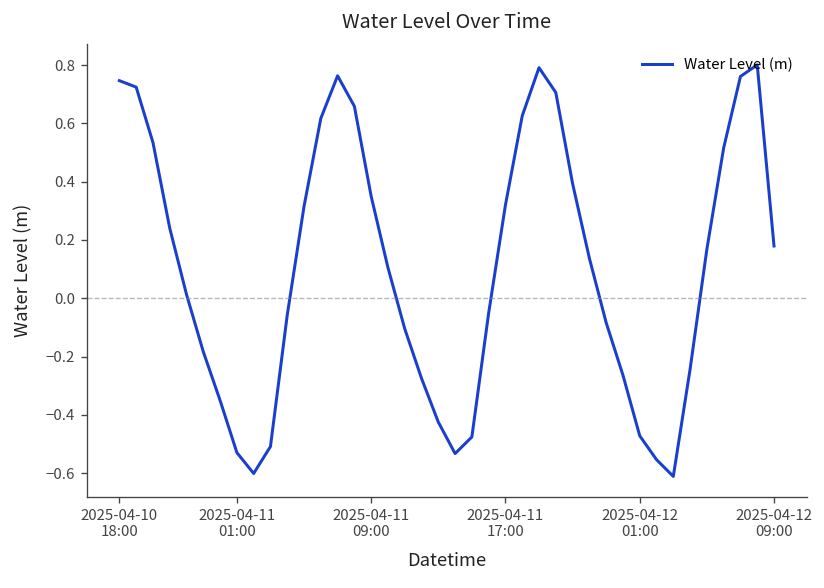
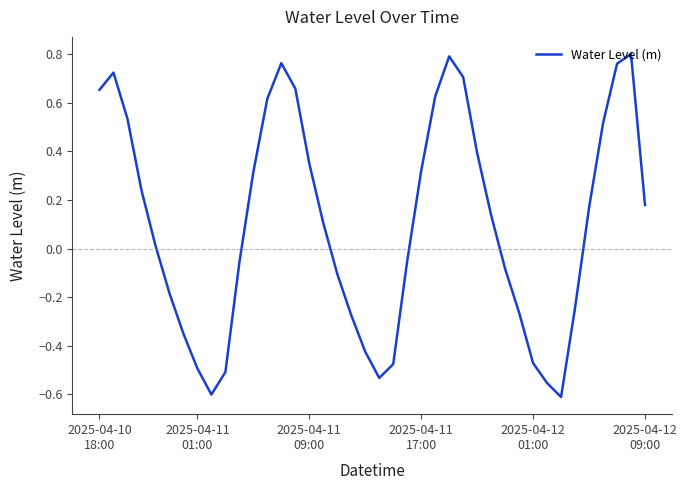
  {
-   "2025-04-10 18:00": 0.75,
-   "2025-04-11 01:00": -0.53,
+   "2025-04-10 18:00": 0.65,
+   "2025-04-11 01:00": -0.49,
    "2025-04-11 09:00": 0.35,
    "2025-04-11 17:00": 0.32,
    "2025-04-12 01:00": -0.47,
    "2025-04-12 09:00": 0.18
  }
